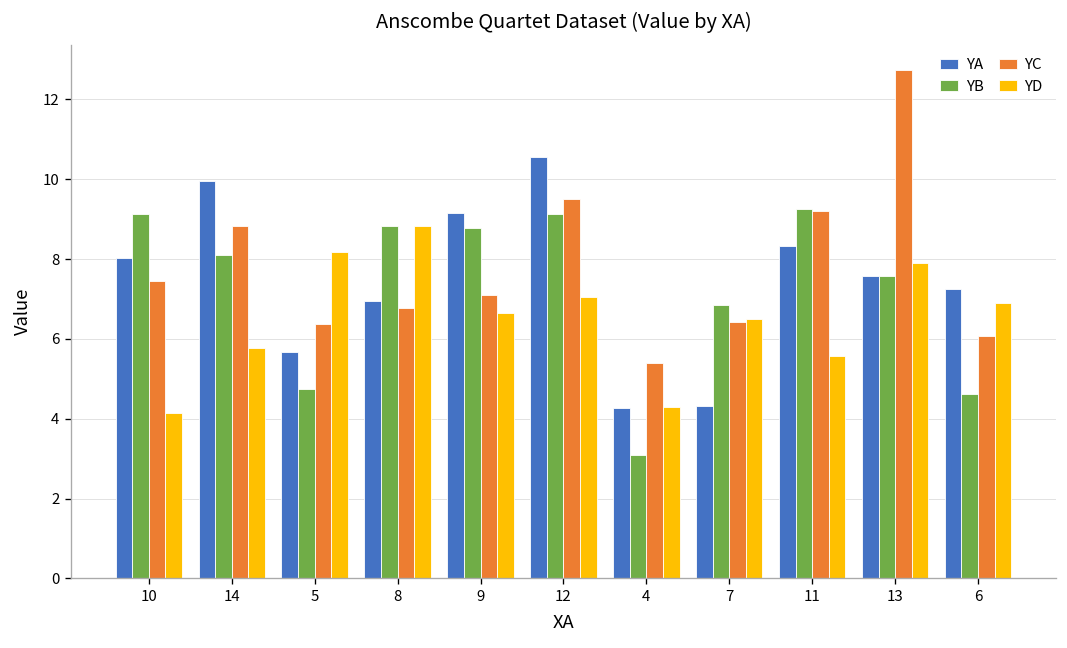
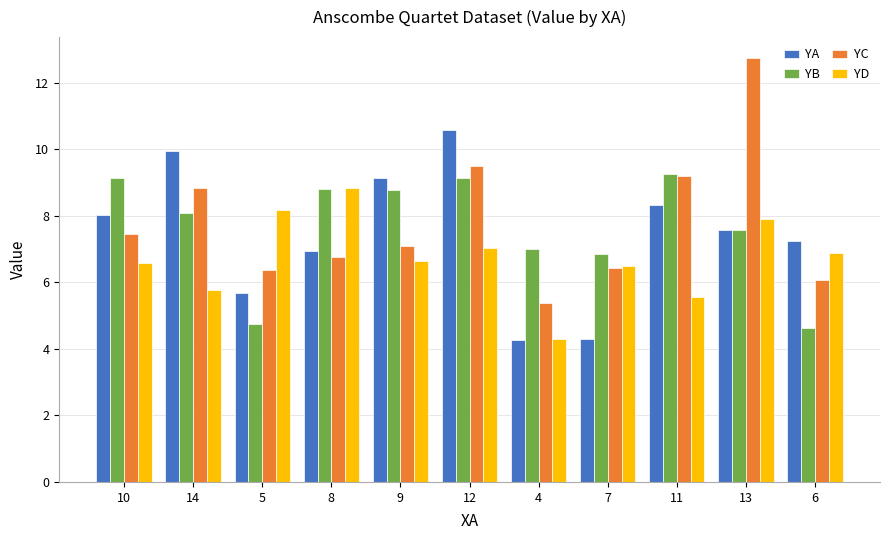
  {
    "YA": {
      "10": 8.0,
      "14": 10.0,
      "5": 5.7,
      "8": 7.0,
      "9": 9.2,
      "12": 10.6,
      "4": 4.3,
      "7": 4.3,
      "11": 8.3,
      "13": 7.6,
      "6": 7.2
    },
    "YB": {
      "10": 9.1,
      "14": 8.1,
      "5": 4.7,
      "8": 8.8,
      "9": 8.8,
      "12": 9.1,
-     "4": 3.1,
+     "4": 7.0,
      "7": 6.9,
      "11": 9.3,
      "13": 7.6,
      "6": 4.6
    },
    "YC": {
      "10": 7.5,
      "14": 8.8,
      "5": 6.4,
      "8": 6.8,
      "9": 7.1,
      "12": 9.5,
      "4": 5.4,
      "7": 6.4,
      "11": 9.2,
      "13": 12.7,
      "6": 6.1
    },
    "YD": {
-     "10": 4.1,
+     "10": 6.6,
      "14": 5.8,
      "5": 8.2,
      "8": 8.8,
      "9": 6.6,
      "12": 7.0,
      "4": 4.3,
      "7": 6.5,
      "11": 5.6,
      "13": 7.9,
      "6": 6.9
    }
  }
